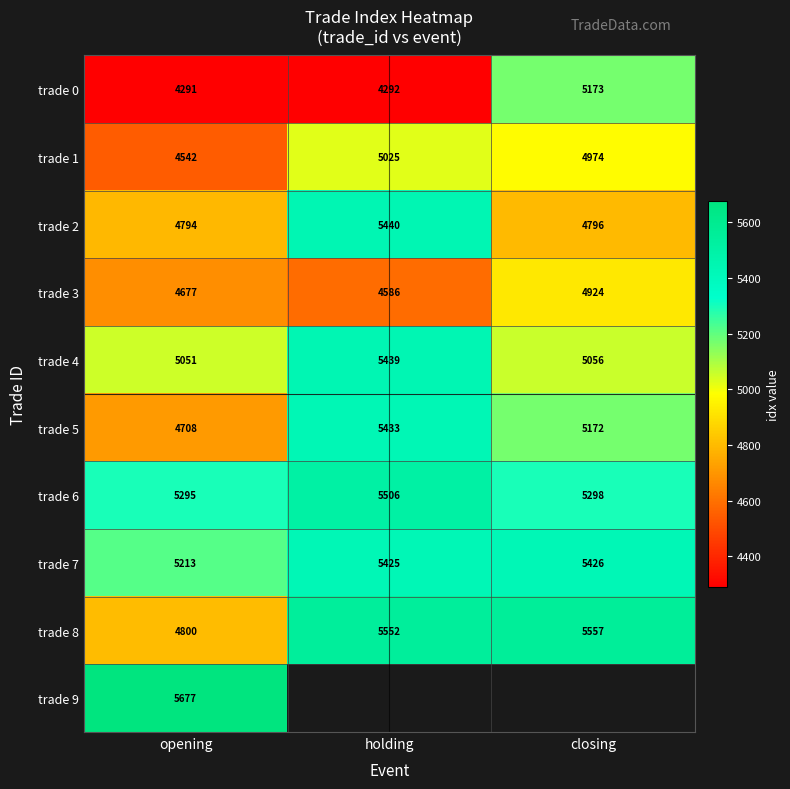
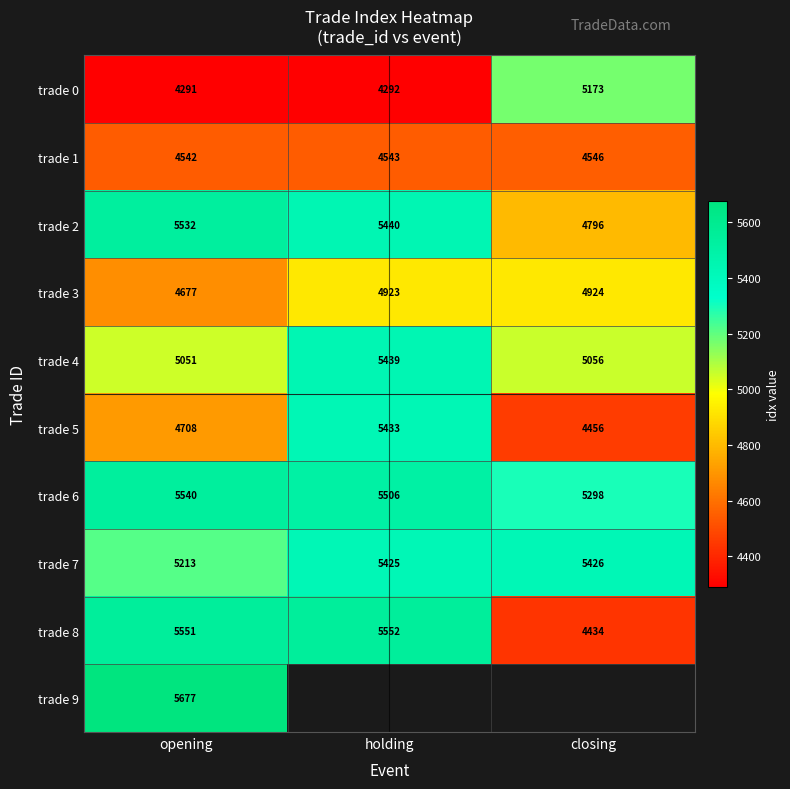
  {
    "trade 0": {
      "opening": 4291,
      "holding": 4292,
      "closing": 5173
    },
    "trade 1": {
      "opening": 4542,
-     "holding": 5025,
-     "closing": 4974
+     "holding": 4543,
+     "closing": 4546
    },
    "trade 2": {
-     "opening": 4794,
+     "opening": 5532,
      "holding": 5440,
      "closing": 4796
    },
    "trade 3": {
      "opening": 4677,
-     "holding": 4586,
+     "holding": 4923,
      "closing": 4924
    },
    "trade 4": {
      "opening": 5051,
      "holding": 5439,
      "closing": 5056
    },
    "trade 5": {
      "opening": 4708,
      "holding": 5433,
-     "closing": 5172
+     "closing": 4456
    },
    "trade 6": {
-     "opening": 5295,
+     "opening": 5540,
      "holding": 5506,
      "closing": 5298
    },
    "trade 7": {
      "opening": 5213,
      "holding": 5425,
      "closing": 5426
    },
    "trade 8": {
-     "opening": 4800,
+     "opening": 5551,
      "holding": 5552,
-     "closing": 5557
+     "closing": 4434
    },
    "trade 9": {
      "opening": 5677
    }
  }
